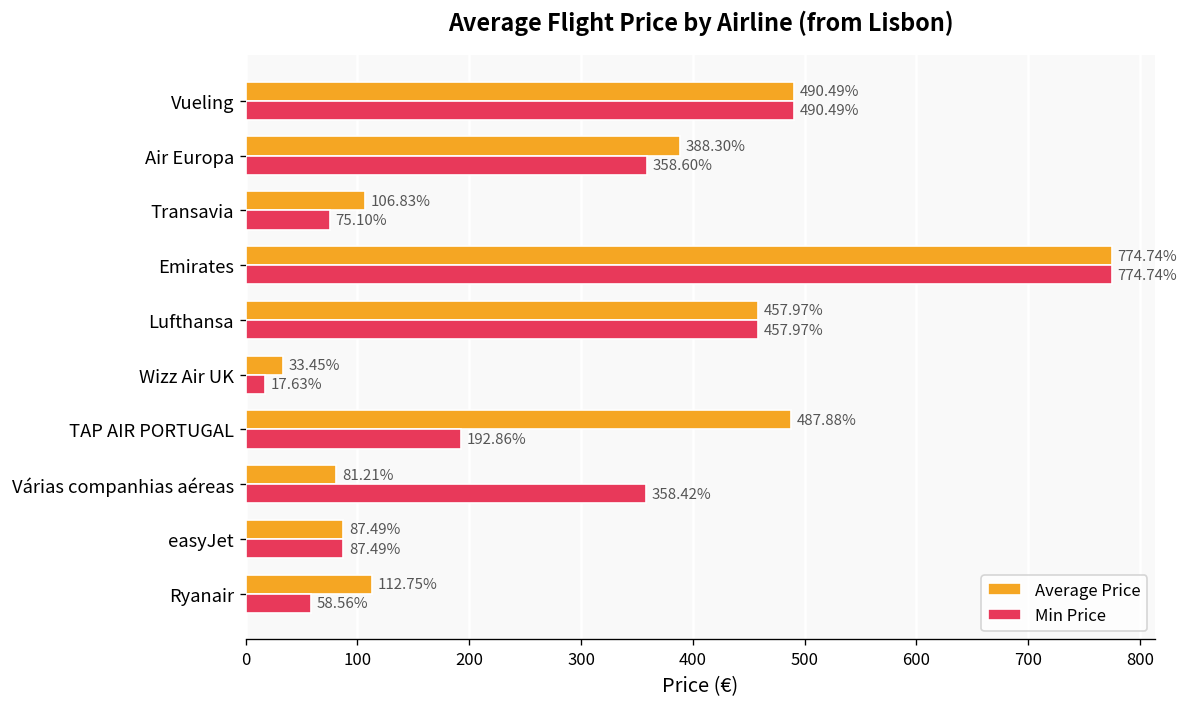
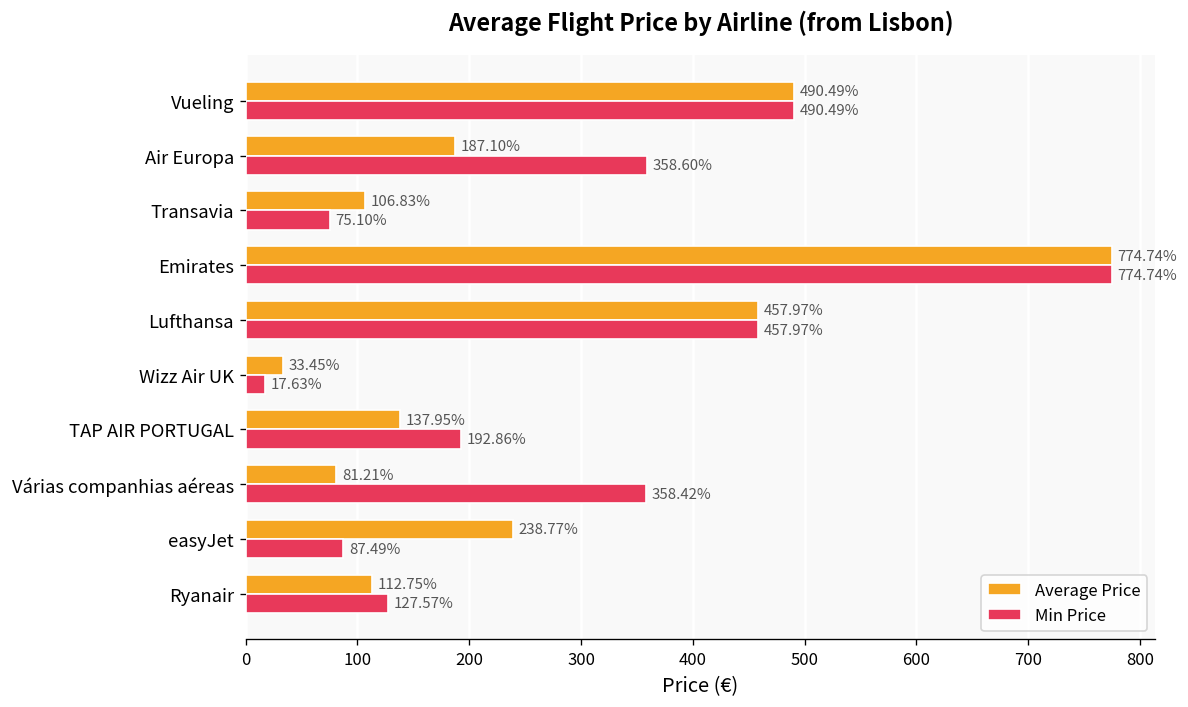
  {
    "Average Price": {
      "Vueling": "490.49%",
-     "Air Europa": "388.30%",
+     "Air Europa": "187.10%",
      "Transavia": "106.83%",
      "Emirates": "774.74%",
      "Lufthansa": "457.97%",
      "Wizz Air UK": "33.45%",
-     "TAP AIR PORTUGAL": "487.88%",
+     "TAP AIR PORTUGAL": "137.95%",
      "Várias companhias aéreas": "81.21%",
-     "easyJet": "87.49%",
+     "easyJet": "238.77%",
      "Ryanair": "112.75%"
    },
    "Min Price": {
      "Vueling": "490.49%",
      "Air Europa": "358.60%",
      "Transavia": "75.10%",
      "Emirates": "774.74%",
      "Lufthansa": "457.97%",
      "Wizz Air UK": "17.63%",
      "TAP AIR PORTUGAL": "192.86%",
      "Várias companhias aéreas": "358.42%",
      "easyJet": "87.49%",
-     "Ryanair": "58.56%"
+     "Ryanair": "127.57%"
    }
  }
